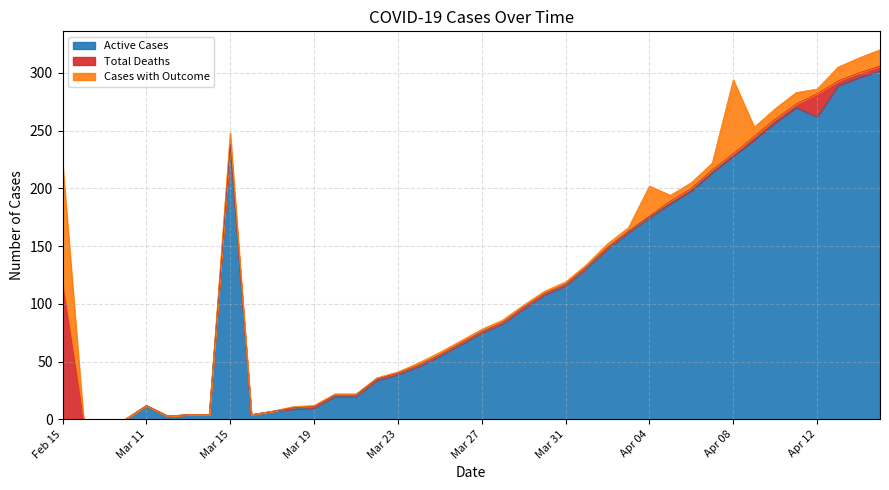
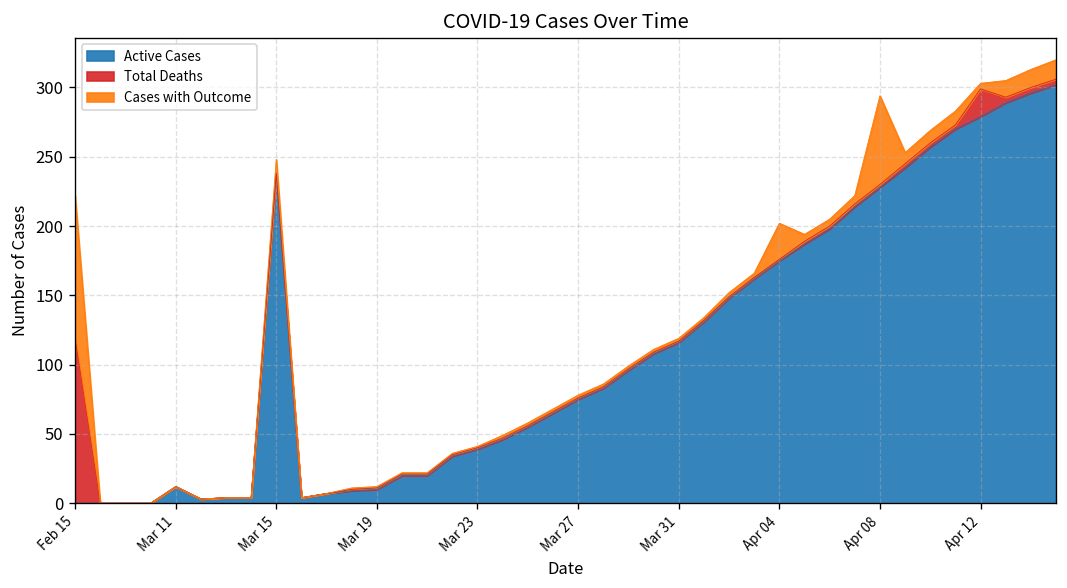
  {
    "Active Cases": {
      "Feb 15": 0,
-     "Apr 12": 262
+     "Apr 12": 279
    },
    "Total Deaths": {
      "Feb 15": 119,
      "Apr 12": 20
    },
    "Cases with Outcome": {
      "Feb 15": 103,
      "Mar 15": 10,
      "Apr 04": 26,
      "Apr 08": 64,
      "Apr 12": 4
    }
  }
